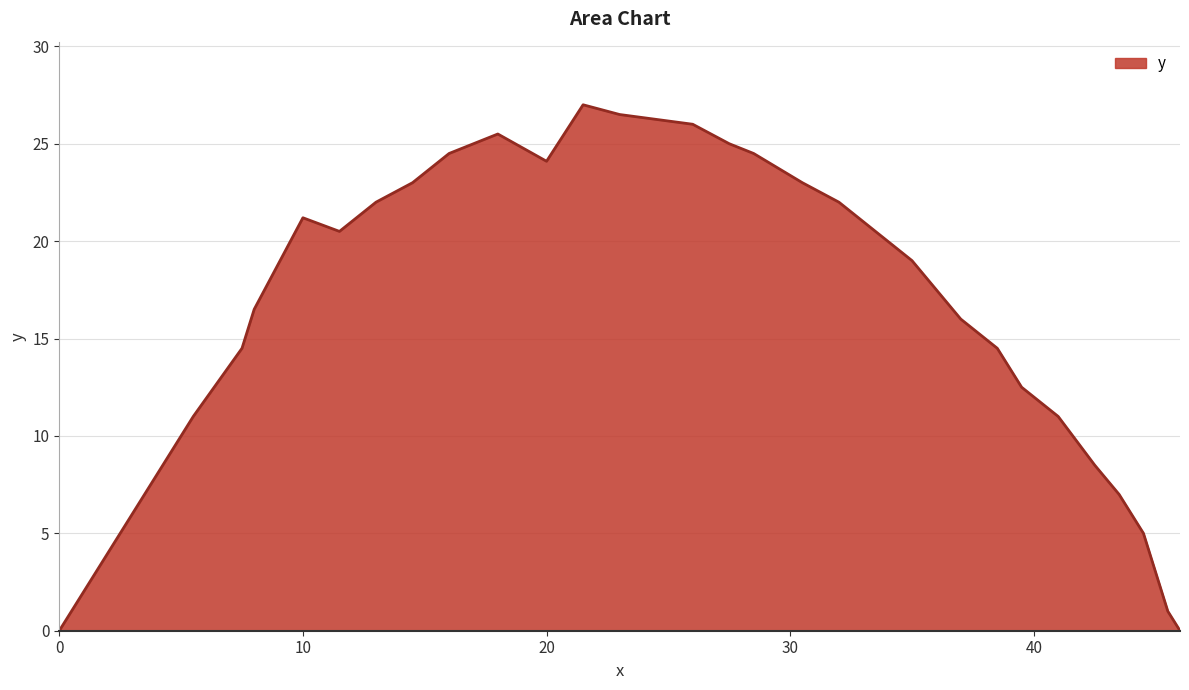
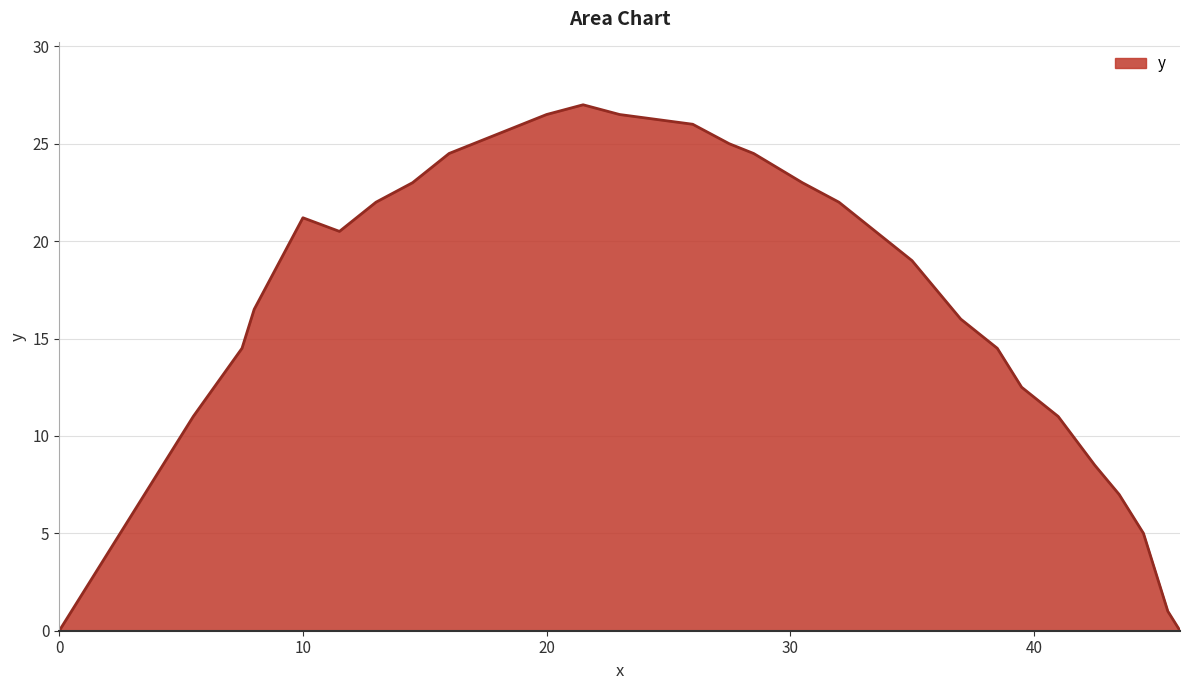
  {
    "0": 0.0,
    "10": 21.2,
-   "20": 24.1
+   "20": 26.5
  }
